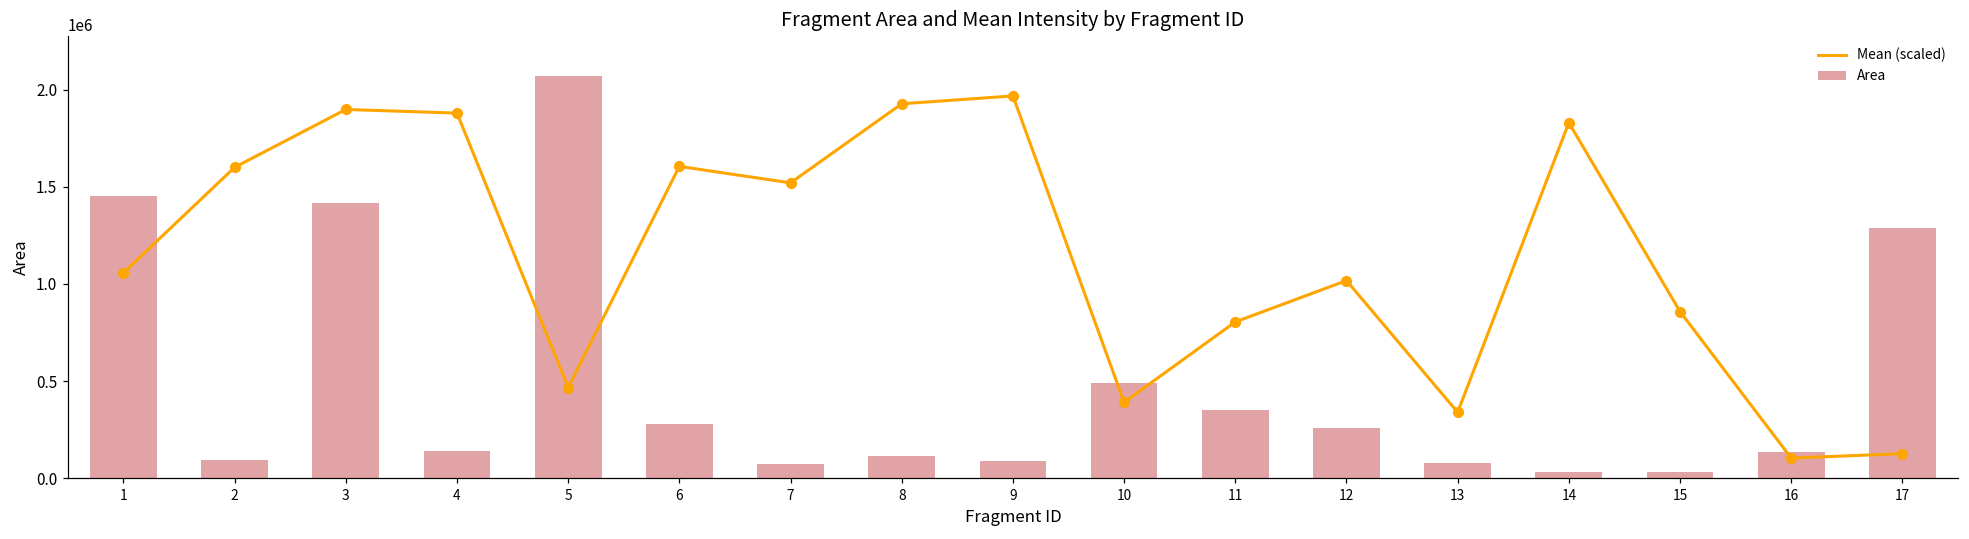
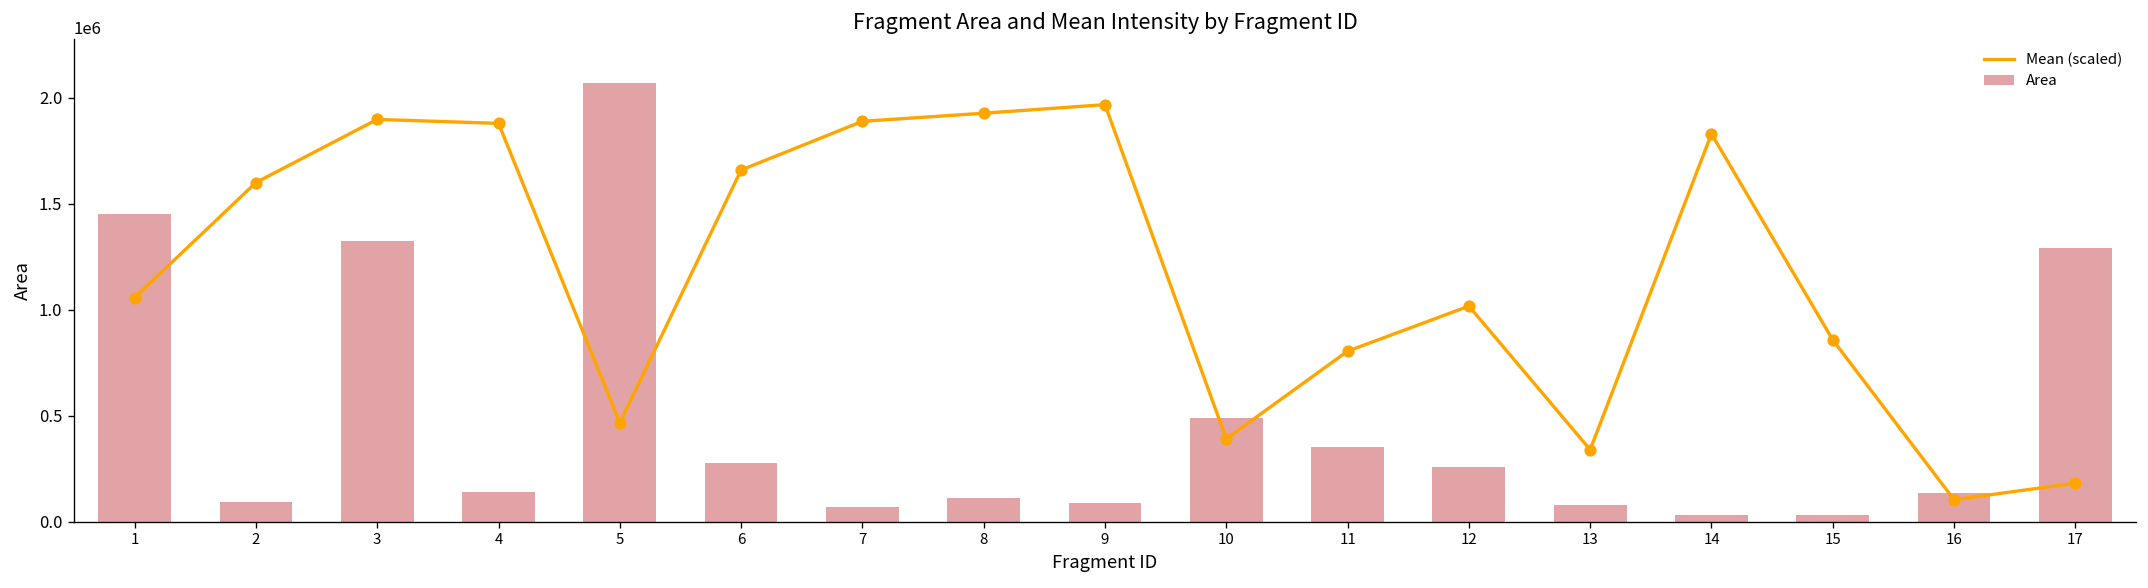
  {
    "Mean (scaled)": {
      "1": 1060000,
      "2": 1600000,
      "3": 1900000,
      "4": 1880000,
      "5": 470000,
-     "6": 1610000,
-     "7": 1520000,
+     "6": 1660000,
+     "7": 1890000,
      "8": 1930000,
      "9": 1970000,
      "10": 390000,
      "11": 800000,
      "12": 1020000,
      "13": 340000,
      "14": 1830000,
      "15": 860000,
      "16": 100000,
-     "17": 130000
+     "17": 180000
    },
    "Area": {
      "1": 1450000,
      "2": 100000,
-     "3": 1420000,
+     "3": 1330000,
      "4": 140000,
      "5": 2070000,
      "6": 280000,
      "7": 70000,
      "8": 110000,
      "9": 90000,
      "10": 490000,
      "11": 350000,
      "12": 260000,
      "13": 80000,
      "14": 30000,
      "15": 30000,
      "16": 130000,
      "17": 1290000
    }
  }
